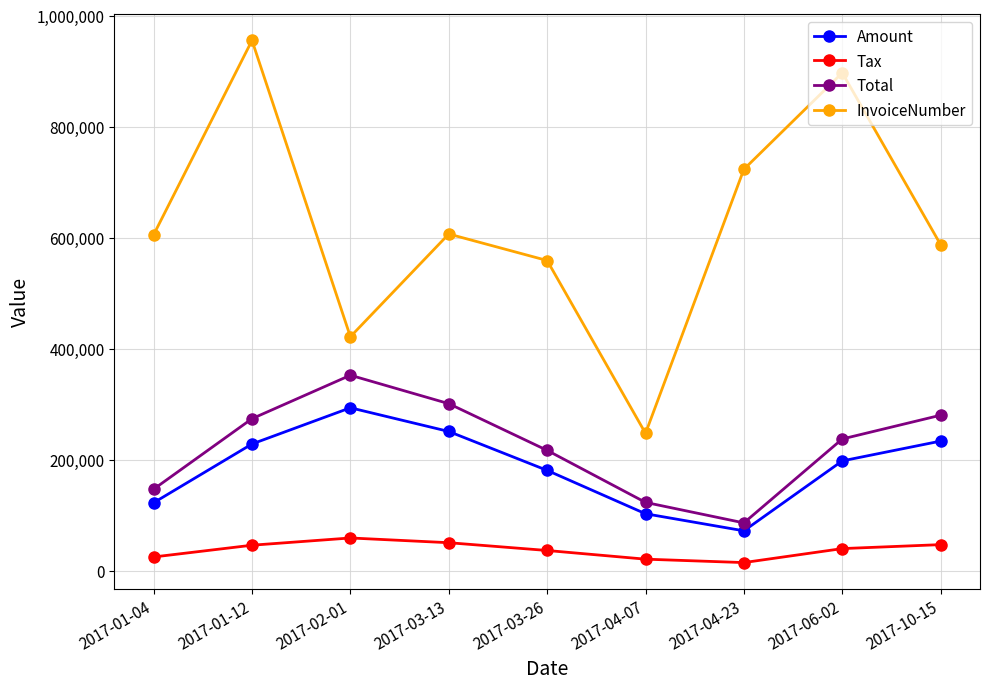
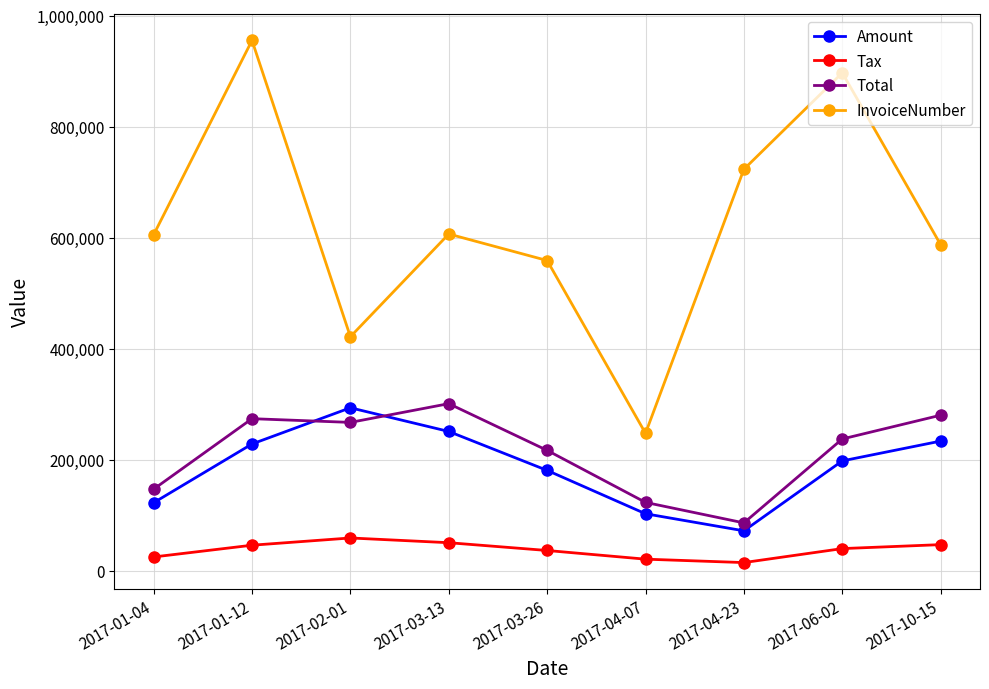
  {
    "Amount": {
      "2017-01-04": "120,000",
      "2017-01-12": "230,000",
      "2017-02-01": "290,000",
      "2017-03-13": "250,000",
      "2017-03-26": "180,000",
      "2017-04-07": "100,000",
      "2017-04-23": "70,000",
      "2017-06-02": "200,000",
      "2017-10-15": "230,000"
    },
    "Tax": {
      "2017-01-04": "20,000",
      "2017-01-12": "50,000",
      "2017-02-01": "60,000",
      "2017-03-13": "50,000",
      "2017-03-26": "40,000",
      "2017-04-07": "20,000",
      "2017-04-23": "10,000",
      "2017-06-02": "40,000",
      "2017-10-15": "50,000"
    },
    "Total": {
      "2017-01-04": "150,000",
      "2017-01-12": "270,000",
-     "2017-02-01": "350,000",
+     "2017-02-01": "270,000",
      "2017-03-13": "300,000",
      "2017-03-26": "220,000",
      "2017-04-07": "120,000",
      "2017-04-23": "90,000",
      "2017-06-02": "240,000",
      "2017-10-15": "280,000"
    },
    "InvoiceNumber": {
      "2017-01-04": "610,000",
      "2017-01-12": "960,000",
      "2017-02-01": "420,000",
      "2017-03-13": "610,000",
      "2017-03-26": "560,000",
      "2017-04-07": "250,000",
      "2017-04-23": "720,000",
      "2017-10-15": "590,000"
    }
  }
